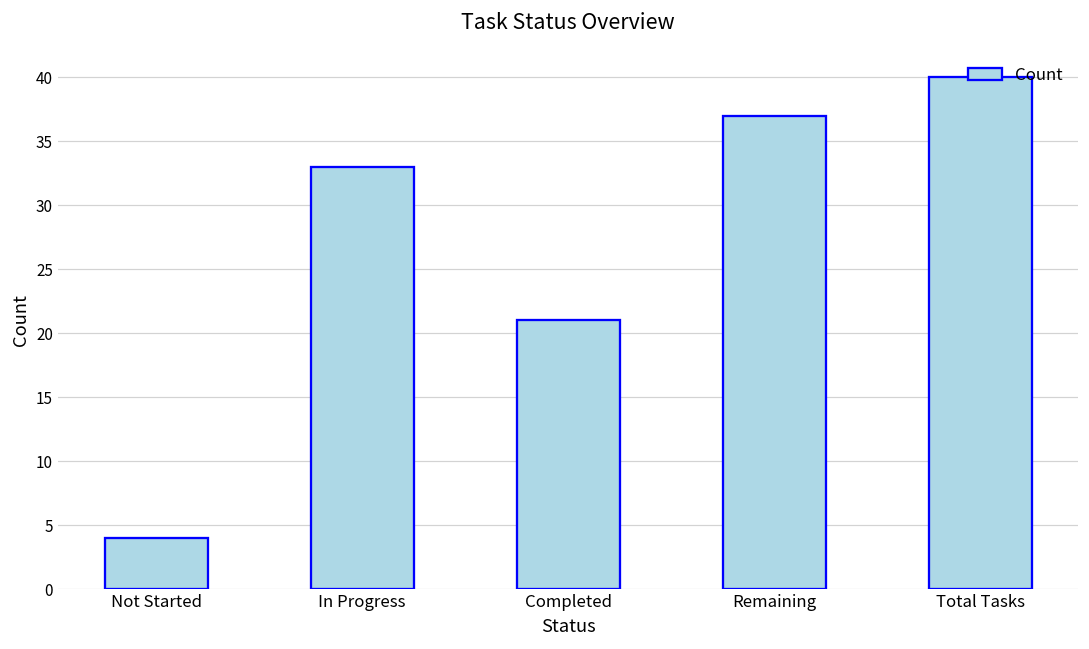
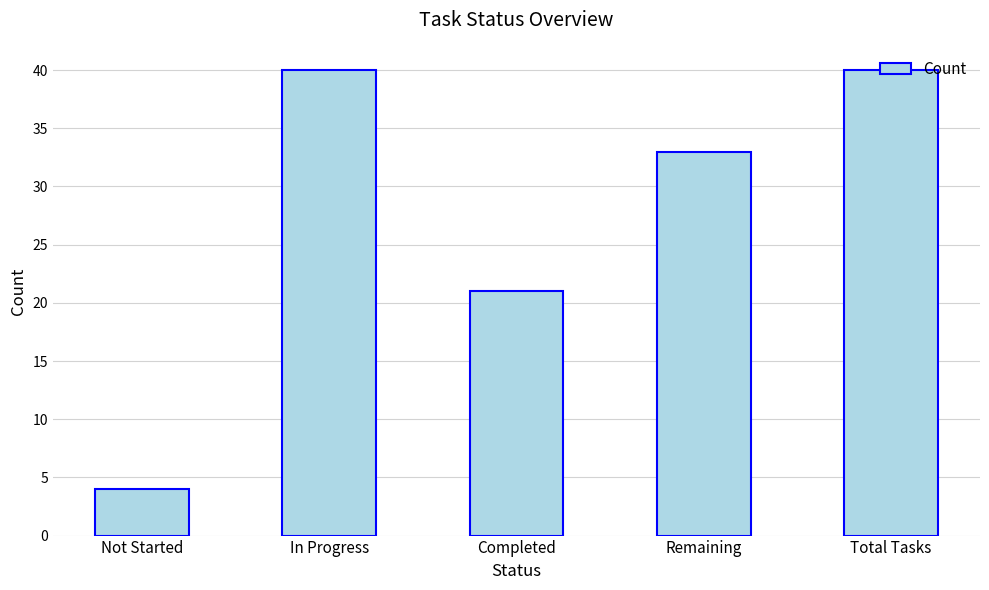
  {
    "Not Started": 4,
-   "In Progress": 33,
+   "In Progress": 40,
    "Completed": 21,
-   "Remaining": 37,
+   "Remaining": 33,
    "Total Tasks": 40
  }
